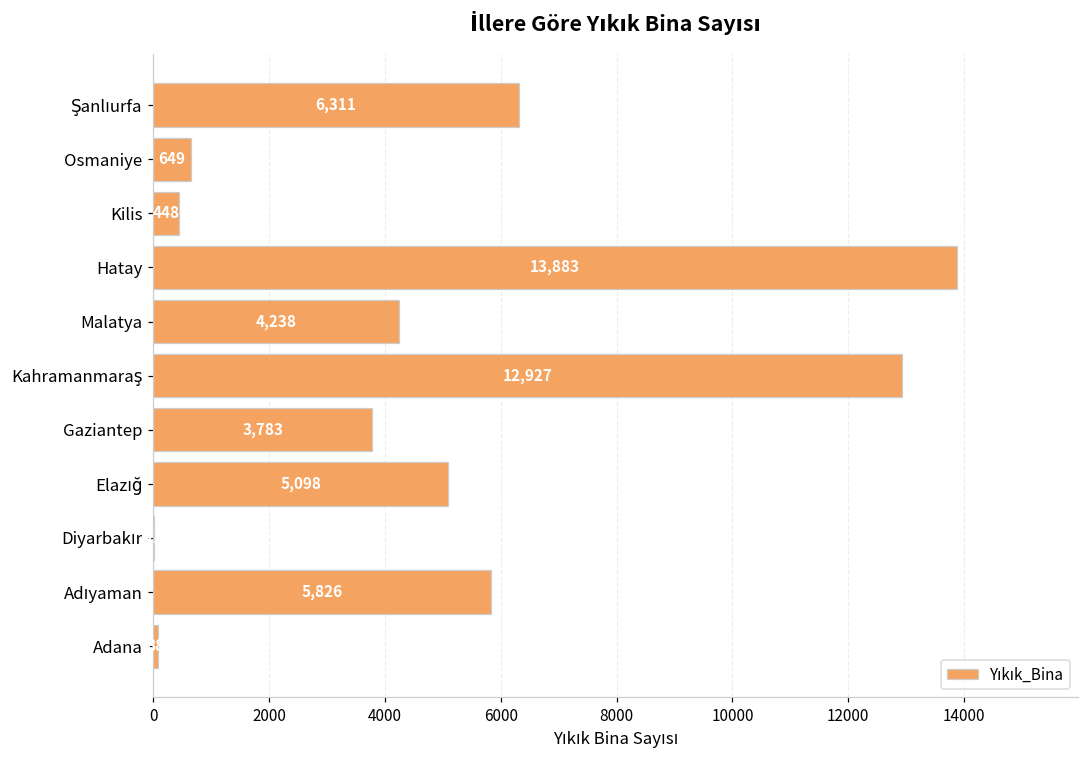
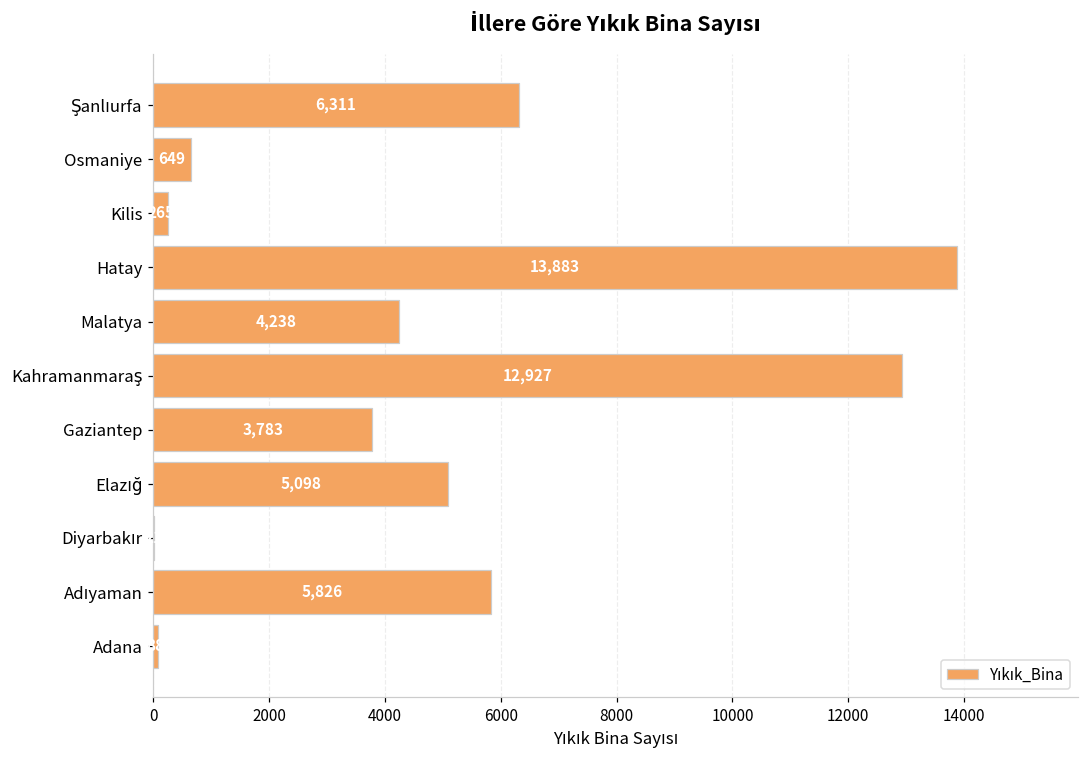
  {
-   "Kilis": 400,
+   "Kilis": 300,
    "Adana": 100
  }
